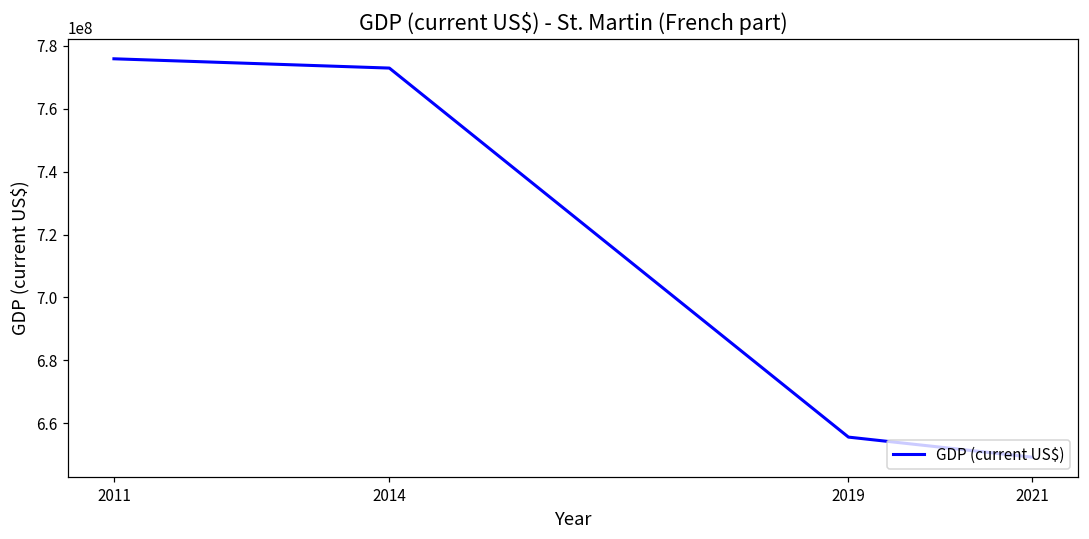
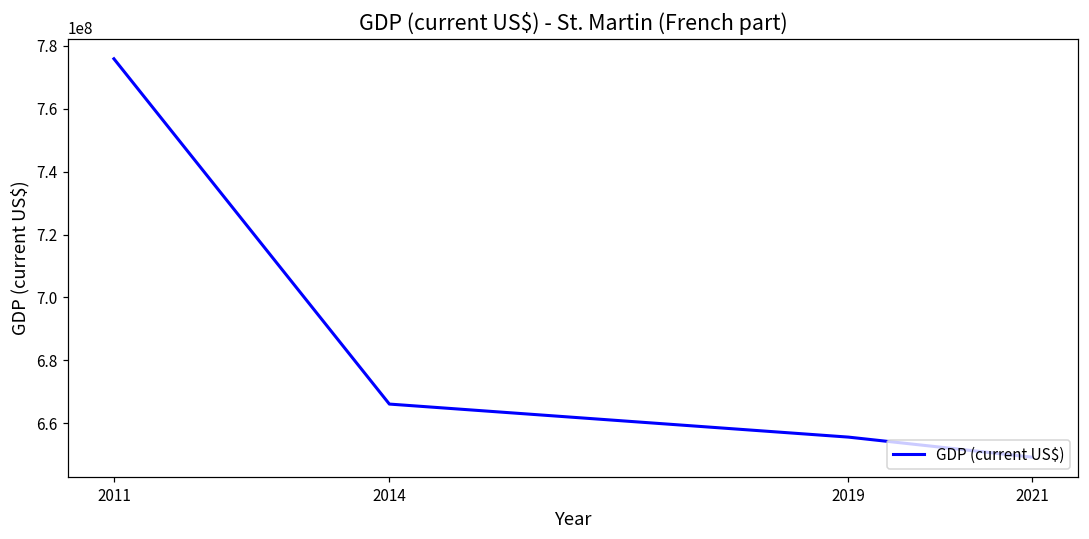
  {
    "2011": 776000000,
-   "2014": 773000000,
+   "2014": 666000000,
    "2019": 656000000
  }
